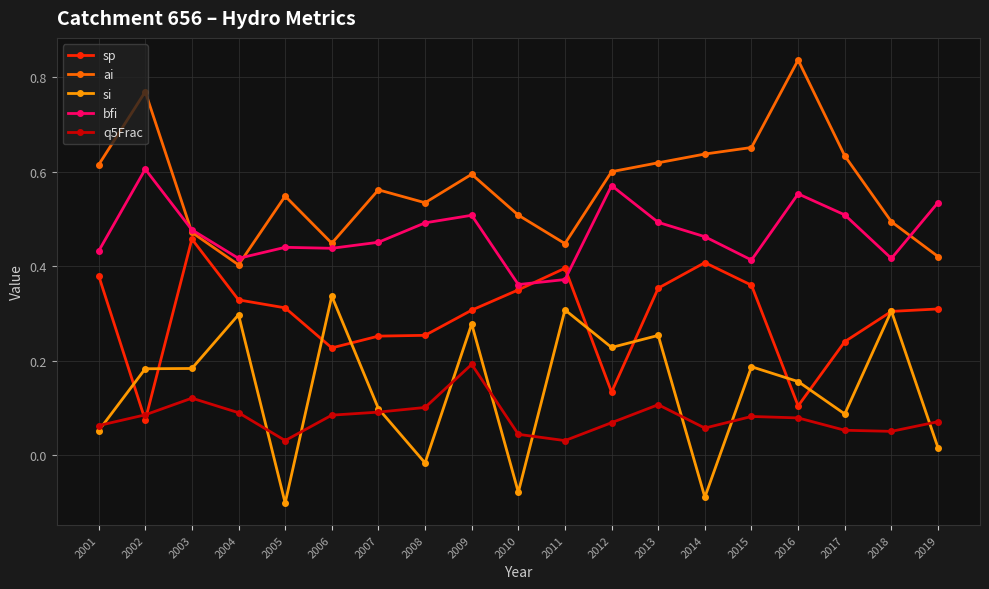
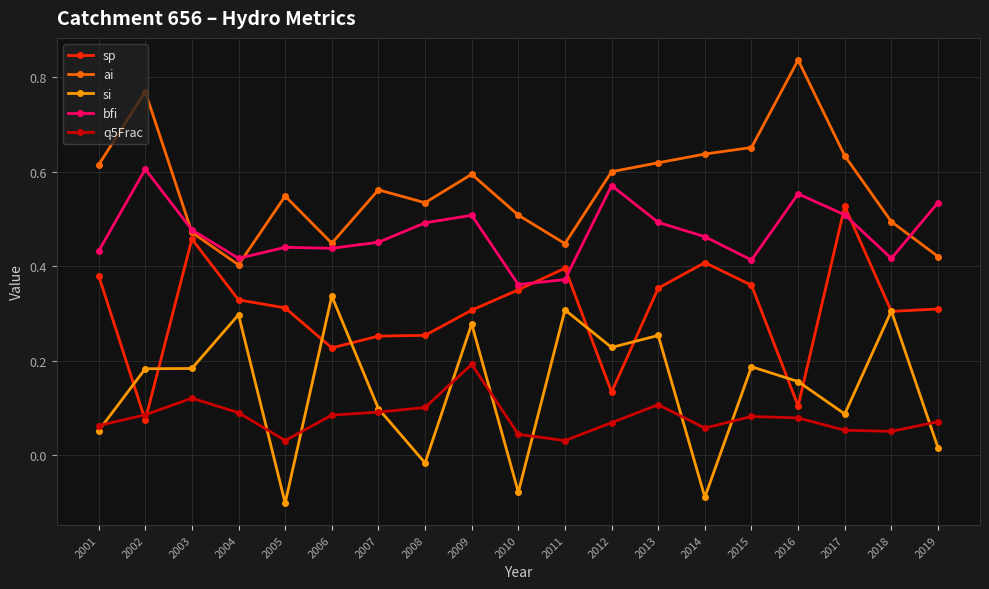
  {
    "sp": {
      "2001": 0.38,
      "2002": 0.07,
      "2003": 0.46,
      "2004": 0.33,
      "2005": 0.31,
      "2006": 0.23,
      "2007": 0.25,
      "2008": 0.25,
      "2009": 0.31,
      "2010": 0.35,
      "2011": 0.40,
      "2012": 0.13,
      "2013": 0.35,
      "2014": 0.41,
      "2015": 0.36,
      "2016": 0.10,
-     "2017": 0.24,
+     "2017": 0.53,
      "2019": 0.31
    },
    "bfi": {
      "2001": 0.43,
      "2002": 0.61,
      "2003": 0.48,
      "2004": 0.42,
      "2005": 0.44,
      "2006": 0.44,
      "2007": 0.45,
      "2008": 0.49,
      "2009": 0.51,
      "2010": 0.36,
      "2011": 0.37,
      "2012": 0.57,
      "2013": 0.49,
      "2014": 0.46,
      "2015": 0.41,
      "2016": 0.55,
      "2017": 0.51,
      "2018": 0.42,
      "2019": 0.53
    },
    "q5Frac": {
      "2001": 0.06,
      "2002": 0.09,
      "2003": 0.12,
      "2004": 0.09,
      "2005": 0.03,
      "2006": 0.08,
      "2007": 0.09,
      "2008": 0.10,
      "2009": 0.19,
      "2010": 0.04,
      "2011": 0.03,
      "2012": 0.07,
      "2013": 0.11,
      "2014": 0.06,
      "2015": 0.08,
      "2016": 0.08,
      "2017": 0.05,
      "2018": 0.05,
      "2019": 0.07
    }
  }
